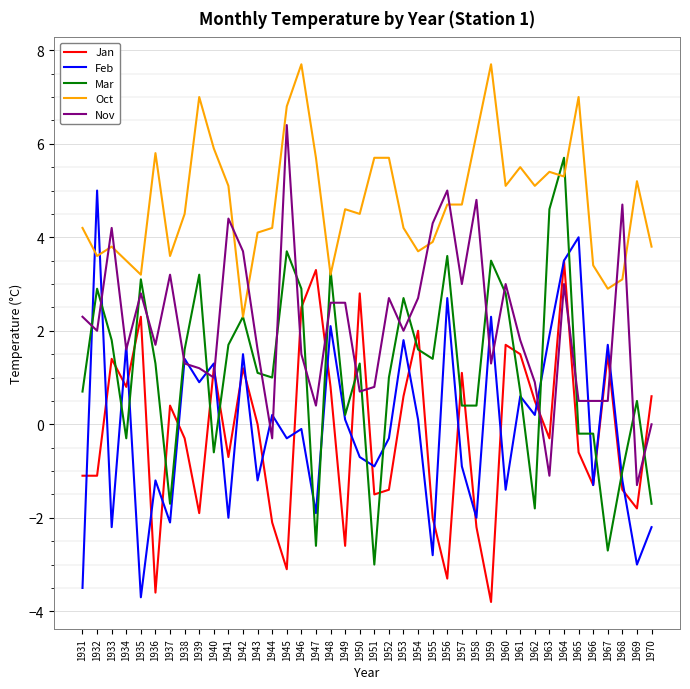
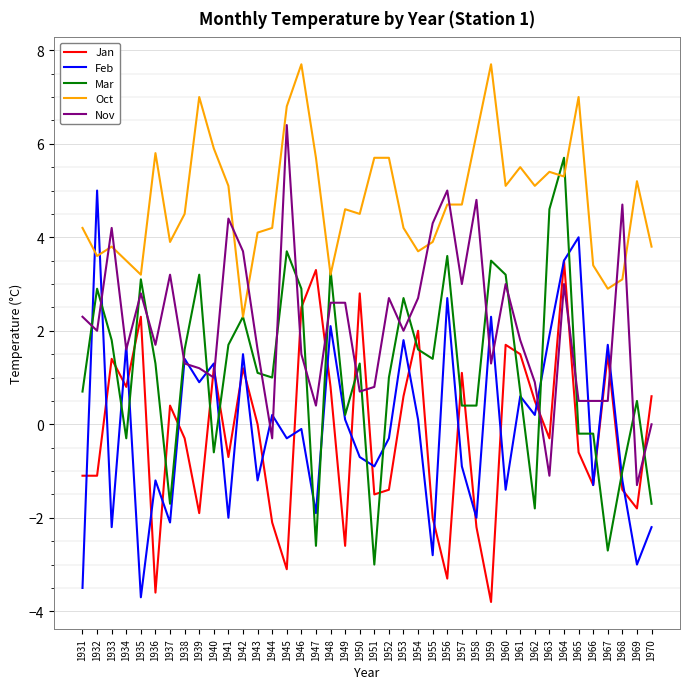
  {
    "Jan": {
      "1931": -1.1,
      "1932": -1.1,
      "1933": 1.4,
      "1934": 0.8,
      "1935": 2.3,
      "1936": -3.6,
      "1937": 0.4,
      "1938": -0.3,
      "1939": -1.9,
      "1940": 1.2,
      "1941": -0.7,
      "1942": 1.2,
      "1943": 0.0,
      "1944": -2.1,
      "1945": -3.1,
      "1946": 2.5,
      "1947": 3.3,
      "1948": 0.8,
      "1949": -2.6,
      "1950": 2.8,
      "1951": -1.5,
      "1952": -1.4,
      "1953": 0.6,
      "1954": 2.0,
      "1955": -2.0,
      "1956": -3.3,
      "1957": 1.1,
      "1958": -2.2,
      "1959": -3.8,
      "1960": 1.7,
      "1961": 1.5,
      "1962": 0.5,
      "1963": -0.3,
      "1965": -0.6,
      "1967": 1.5,
      "1968": -1.4,
      "1969": -1.8,
      "1970": 0.6
    },
    "Feb": {
      "1931": -3.5,
      "1932": 5.0,
      "1933": -2.2,
      "1934": 1.7,
      "1935": -3.7,
      "1936": -1.2,
      "1937": -2.1,
      "1938": 1.4,
      "1939": 0.9,
      "1940": 1.3,
      "1941": -2.0,
      "1942": 1.5,
      "1943": -1.2,
      "1944": 0.2,
      "1945": -0.3,
      "1946": -0.1,
      "1947": -1.9,
      "1948": 2.1,
      "1949": 0.1,
      "1950": -0.7,
      "1951": -0.9,
      "1952": -0.3,
      "1953": 1.8,
      "1954": 0.1,
      "1955": -2.8,
      "1956": 2.7,
      "1957": -0.9,
      "1958": -2.0,
      "1959": 2.3,
      "1960": -1.4,
      "1961": 0.6,
      "1962": 0.2,
      "1963": 1.9,
      "1965": 4.0,
      "1967": 1.7,
      "1968": -1.2,
      "1969": -3.0,
      "1970": -2.2
    },
    "Mar": {
      "1931": 0.7,
      "1932": 2.9,
      "1933": 1.8,
      "1934": -0.3,
      "1935": 3.1,
      "1936": 1.3,
      "1937": -1.7,
      "1938": 1.6,
      "1939": 3.2,
      "1940": -0.6,
      "1941": 1.7,
      "1943": 1.1,
      "1944": 1.0,
      "1945": 3.7,
      "1946": 2.9,
      "1947": -2.6,
      "1948": 3.3,
      "1949": 0.2,
      "1950": 1.3,
      "1951": -3.0,
      "1952": 1.0,
      "1953": 2.7,
      "1954": 1.6,
      "1955": 1.4,
      "1956": 3.6,
      "1957": 0.4,
      "1958": 0.4,
      "1959": 3.5,
-     "1960": 2.8,
+     "1960": 3.2,
      "1961": 0.7,
      "1962": -1.8,
      "1963": 4.6,
      "1964": 5.7,
      "1965": -0.2,
      "1966": -0.2,
      "1967": -2.7,
      "1968": -1.0,
      "1969": 0.5,
      "1970": -1.7
    },
    "Oct": {
      "1931": 4.2,
      "1932": 3.6,
      "1933": 3.8,
      "1934": 3.5,
      "1935": 3.2,
      "1936": 5.8,
-     "1937": 3.6,
+     "1937": 3.9,
      "1938": 4.5,
      "1939": 7.0,
      "1940": 5.9,
      "1941": 5.1,
      "1943": 4.1,
      "1944": 4.2,
      "1945": 6.8,
      "1946": 7.7,
      "1947": 5.7,
      "1948": 3.2,
      "1949": 4.6,
      "1950": 4.5,
      "1951": 5.7,
      "1952": 5.7,
      "1953": 4.2,
      "1954": 3.7,
      "1955": 3.9,
      "1956": 4.7,
      "1957": 4.7,
      "1958": 6.2,
      "1959": 7.7,
      "1960": 5.1,
      "1961": 5.5,
      "1962": 5.1,
      "1963": 5.4,
      "1964": 5.3,
      "1965": 7.0,
      "1966": 3.4,
      "1967": 2.9,
      "1968": 3.1,
      "1969": 5.2,
      "1970": 3.8
    },
    "Nov": {
      "1931": 2.3,
      "1932": 2.0,
      "1933": 4.2,
      "1934": 1.6,
      "1935": 2.8,
      "1936": 1.7,
      "1937": 3.2,
      "1938": 1.3,
      "1939": 1.2,
      "1940": 1.0,
      "1941": 4.4,
      "1942": 3.7,
      "1943": 1.6,
      "1944": -0.3,
      "1945": 6.4,
      "1946": 1.5,
      "1947": 0.4,
      "1948": 2.6,
      "1949": 2.6,
      "1950": 0.7,
      "1951": 0.8,
      "1952": 2.7,
      "1953": 2.0,
      "1954": 2.7,
      "1955": 4.3,
      "1956": 5.0,
      "1957": 3.0,
      "1958": 4.8,
      "1959": 1.3,
      "1960": 3.0,
      "1961": 1.8,
      "1962": 0.9,
      "1963": -1.1,
      "1964": 3.0,
      "1965": 0.5,
      "1966": 0.5,
      "1967": 0.5,
      "1968": 4.7,
      "1969": -1.3,
      "1970": 0.0
    }
  }
